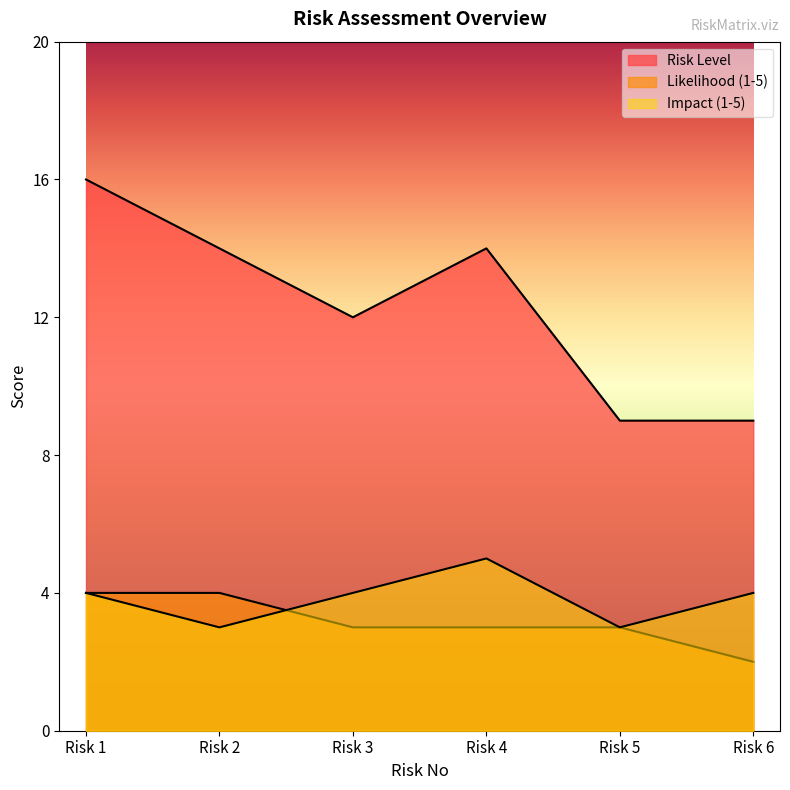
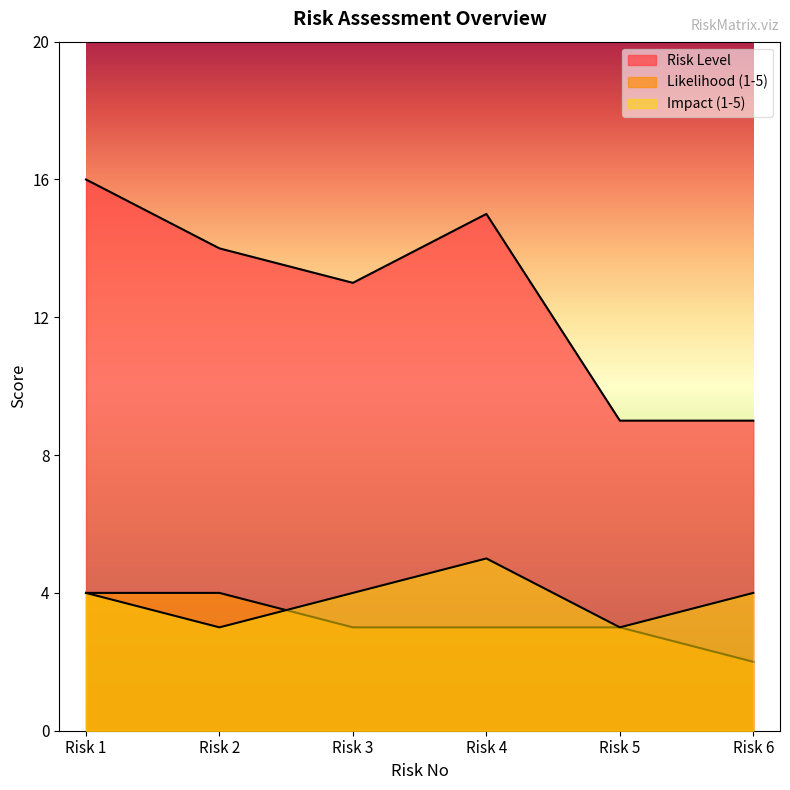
  {
    "Risk Level": {
      "Risk 1": 16,
      "Risk 2": 14,
-     "Risk 3": 12,
-     "Risk 4": 14,
+     "Risk 3": 13,
+     "Risk 4": 15,
      "Risk 5": 9,
      "Risk 6": 9
    }
  }
